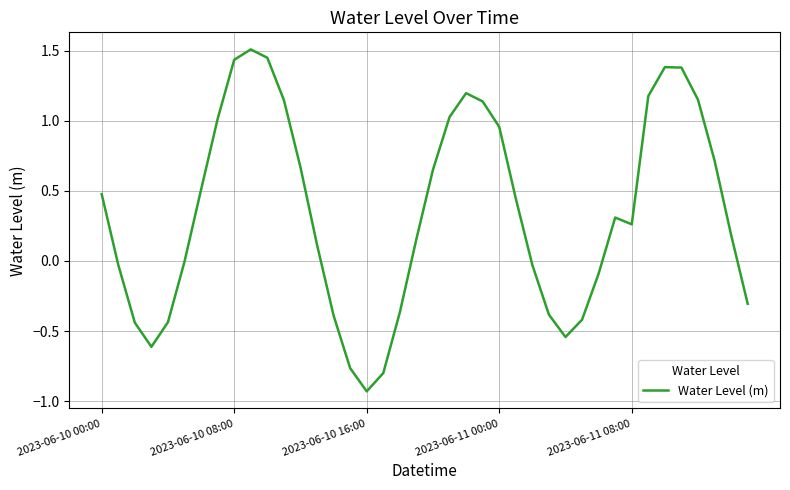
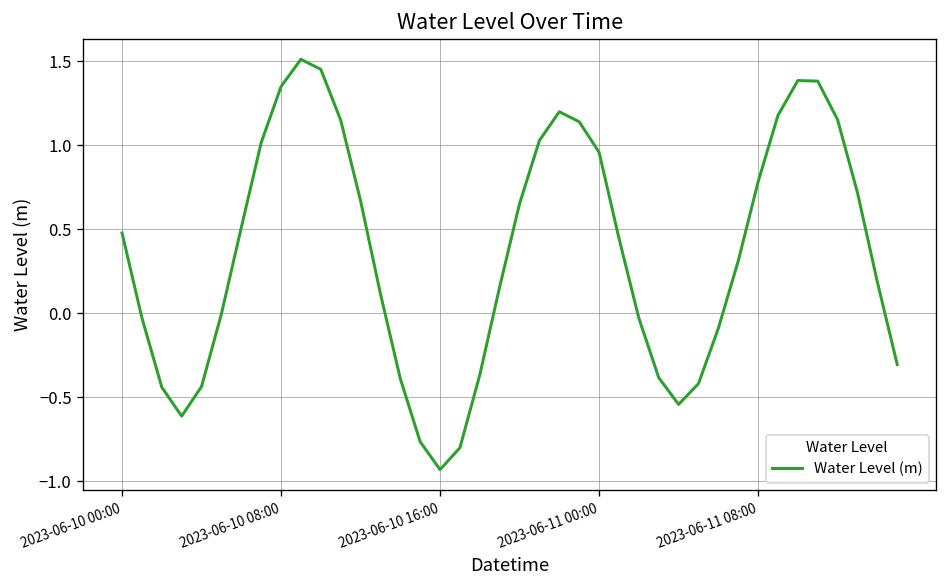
  {
    "2023-06-10 00:00": 0.48,
-   "2023-06-10 08:00": 1.44,
+   "2023-06-10 08:00": 1.35,
    "2023-06-10 16:00": -0.93,
    "2023-06-11 00:00": 0.96,
-   "2023-06-11 08:00": 0.26
+   "2023-06-11 08:00": 0.78
  }
